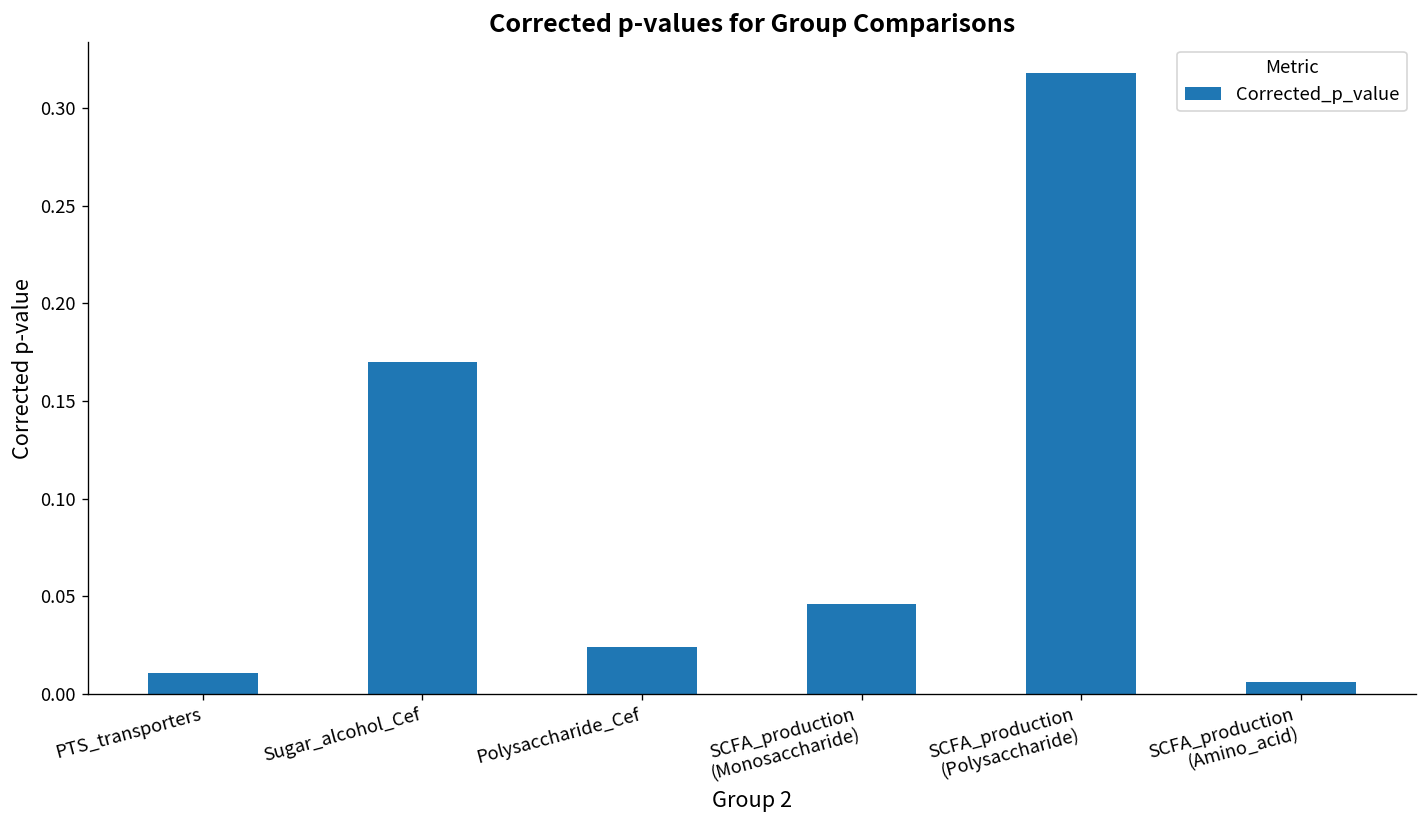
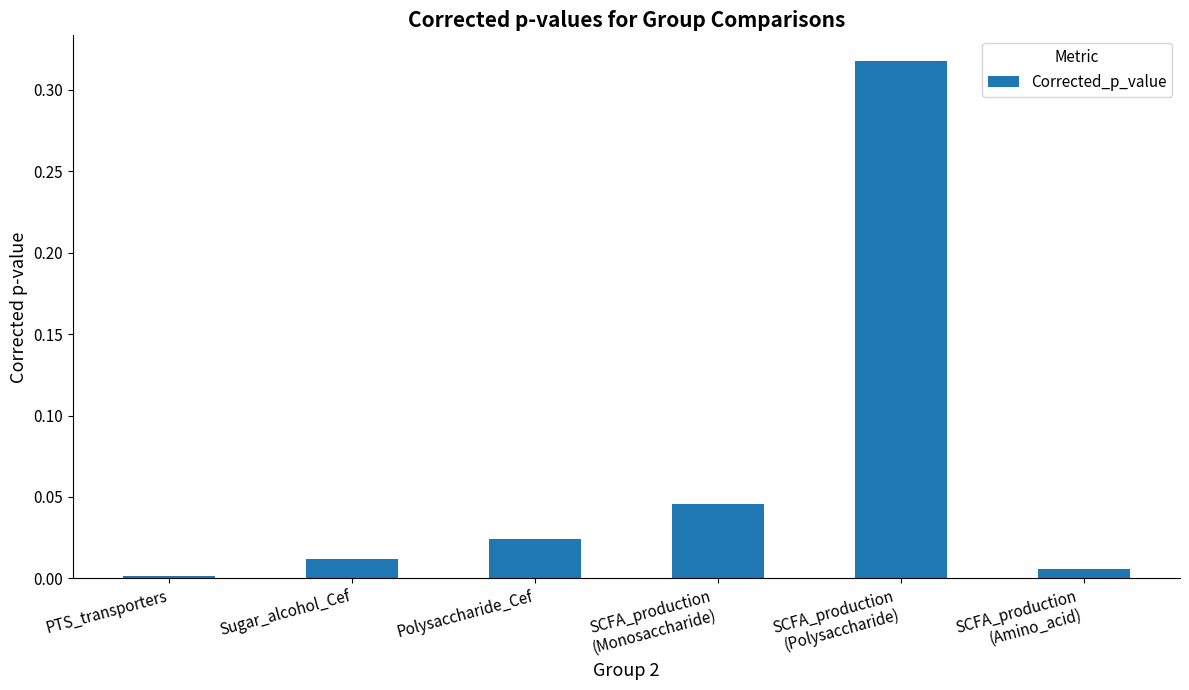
  {
-   "PTS_transporters": 0.011,
-   "Sugar_alcohol_Cef": 0.170,
+   "PTS_transporters": 0.001,
+   "Sugar_alcohol_Cef": 0.012,
    "Polysaccharide_Cef": 0.024,
    "SCFA_production (Monosaccharide)": 0.046,
    "SCFA_production (Polysaccharide)": 0.318,
    "SCFA_production (Amino_acid)": 0.006
  }
